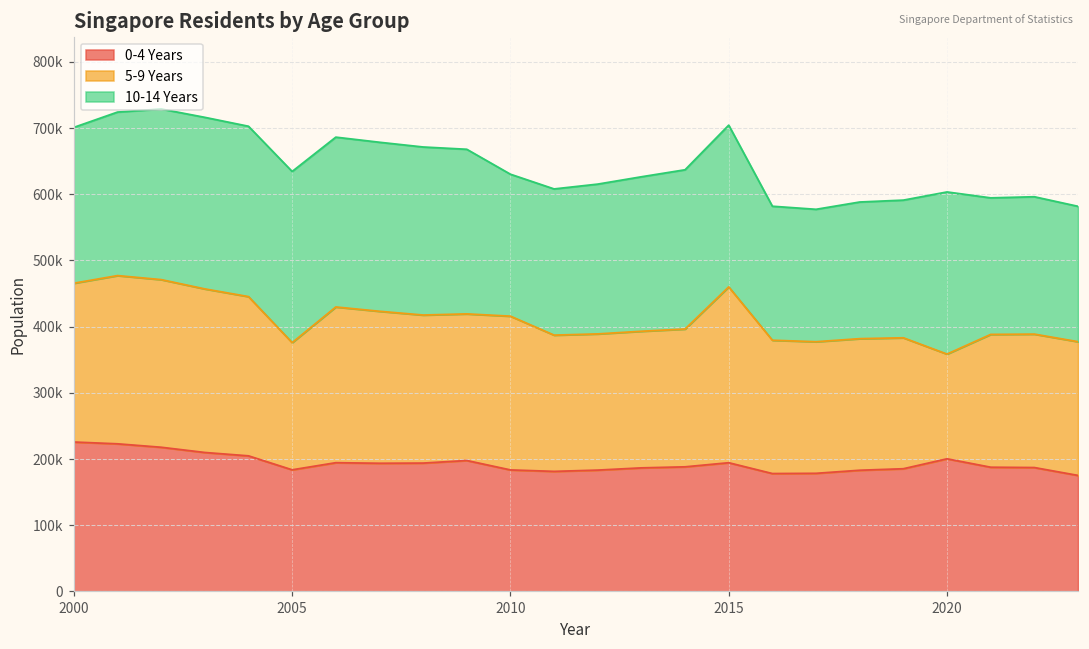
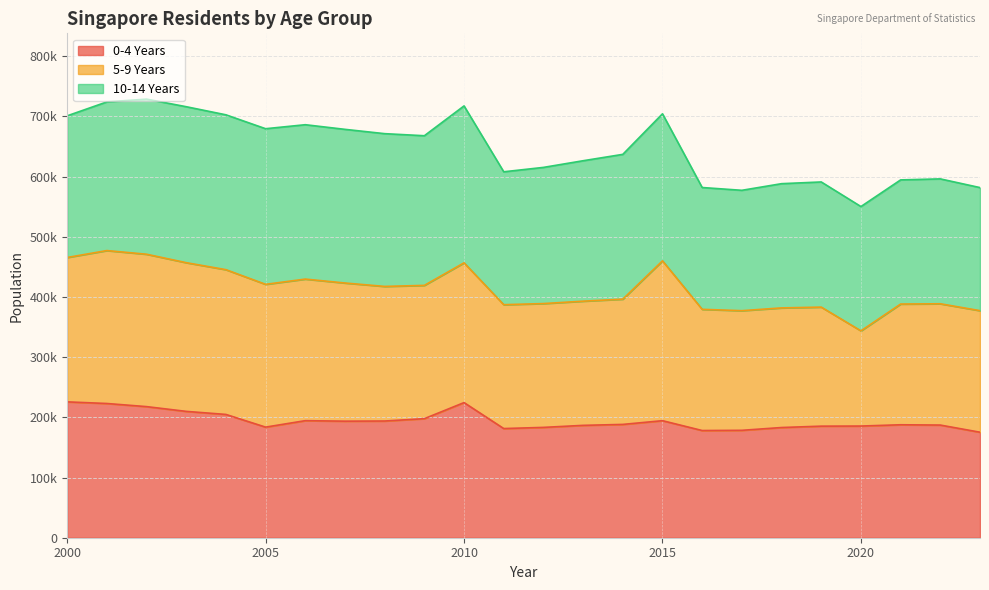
  {
    "0-4 Years": {
      "2000": 230000,
      "2005": 180000,
-     "2010": 180000,
+     "2010": 220000,
      "2015": 190000,
-     "2020": 200000
+     "2020": 190000
    },
    "5-9 Years": {
      "2000": 240000,
-     "2005": 190000,
+     "2005": 240000,
      "2010": 230000,
      "2015": 270000,
      "2020": 160000
    },
    "10-14 Years": {
      "2000": 240000,
      "2005": 260000,
-     "2010": 210000,
+     "2010": 260000,
      "2015": 240000,
-     "2020": 240000
+     "2020": 210000
    }
  }
